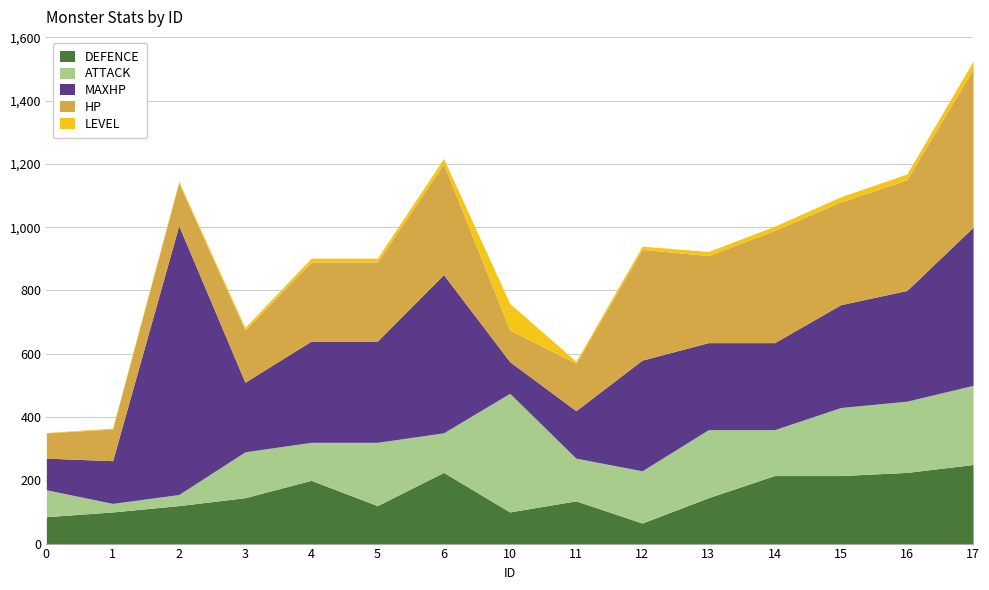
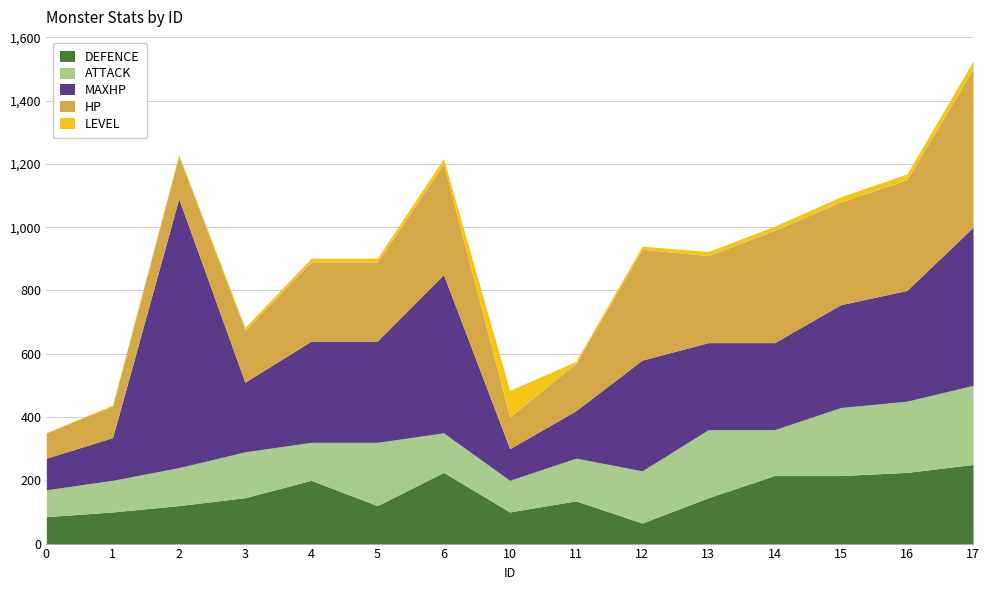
  {
    "ATTACK": {
-     "1": 30,
-     "2": 40,
-     "10": 380
+     "1": 100,
+     "2": 120,
+     "10": 100
    },
    "LEVEL": {
      "4": 10,
      "5": 10,
      "6": 20,
      "10": 80,
      "12": 10,
      "13": 10,
      "14": 10,
      "15": 20,
      "16": 20,
      "17": 30
    }
  }
